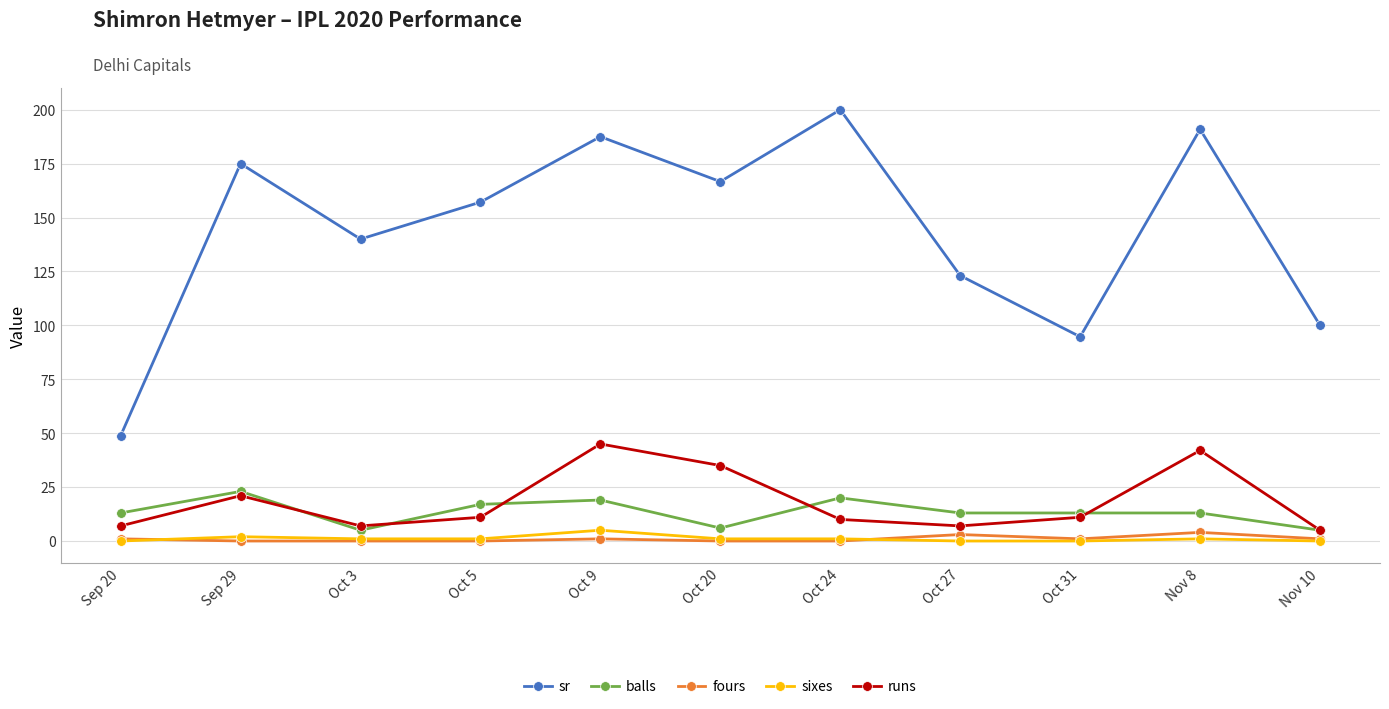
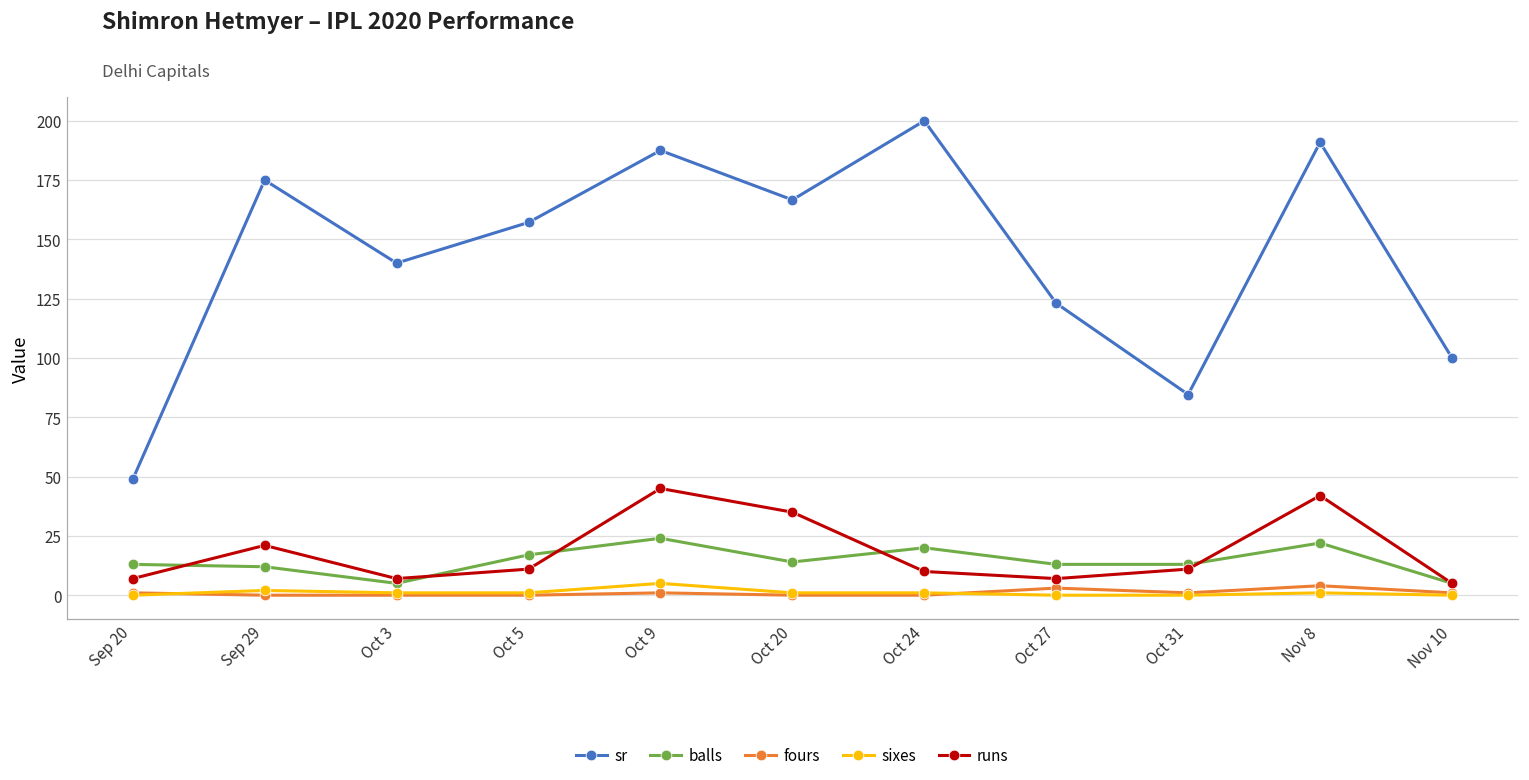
  {
    "sr": {
      "Sep 20": 49,
      "Sep 29": 175,
      "Oct 3": 140,
      "Oct 5": 157,
      "Oct 9": 188,
      "Oct 20": 167,
      "Oct 24": 200,
      "Oct 27": 123,
-     "Oct 31": 95,
+     "Oct 31": 85,
      "Nov 8": 191,
      "Nov 10": 100
    },
    "balls": {
      "Sep 20": 13,
-     "Sep 29": 23,
+     "Sep 29": 12,
      "Oct 3": 5,
      "Oct 5": 17,
-     "Oct 9": 19,
-     "Oct 20": 6,
+     "Oct 9": 24,
+     "Oct 20": 14,
      "Oct 24": 20,
      "Oct 27": 13,
      "Oct 31": 13,
-     "Nov 8": 13
+     "Nov 8": 22
    },
    "fours": {
      "Sep 29": 0,
      "Oct 9": 1,
      "Oct 27": 3,
      "Nov 8": 4
    },
    "sixes": {
      "Sep 29": 2,
      "Oct 9": 5,
      "Oct 27": 0,
      "Nov 8": 1
    },
    "runs": {
      "Sep 20": 7,
      "Sep 29": 21,
      "Oct 3": 7,
      "Oct 5": 11,
      "Oct 9": 45,
      "Oct 20": 35,
      "Oct 24": 10,
      "Oct 27": 7,
      "Oct 31": 11,
      "Nov 8": 42
    }
  }
